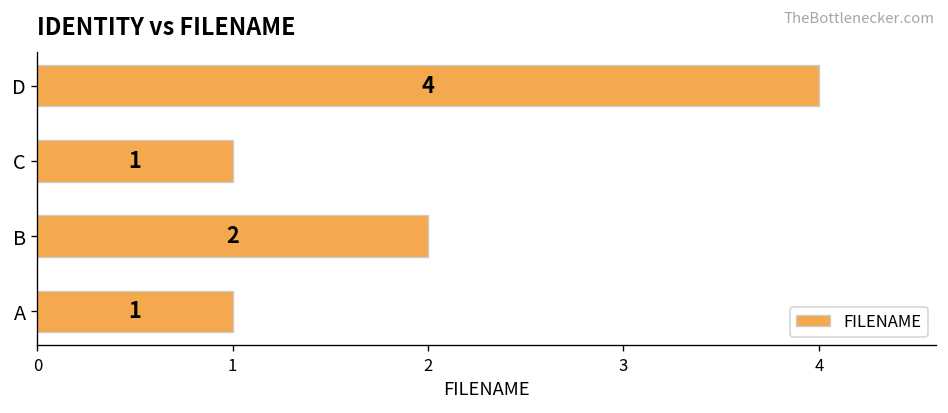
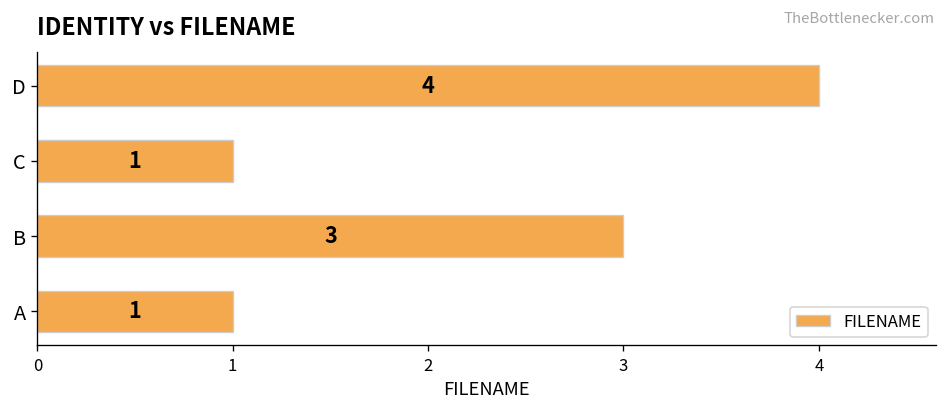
  {
    "D": 4,
    "C": 1,
-   "B": 2,
+   "B": 3,
    "A": 1
  }
